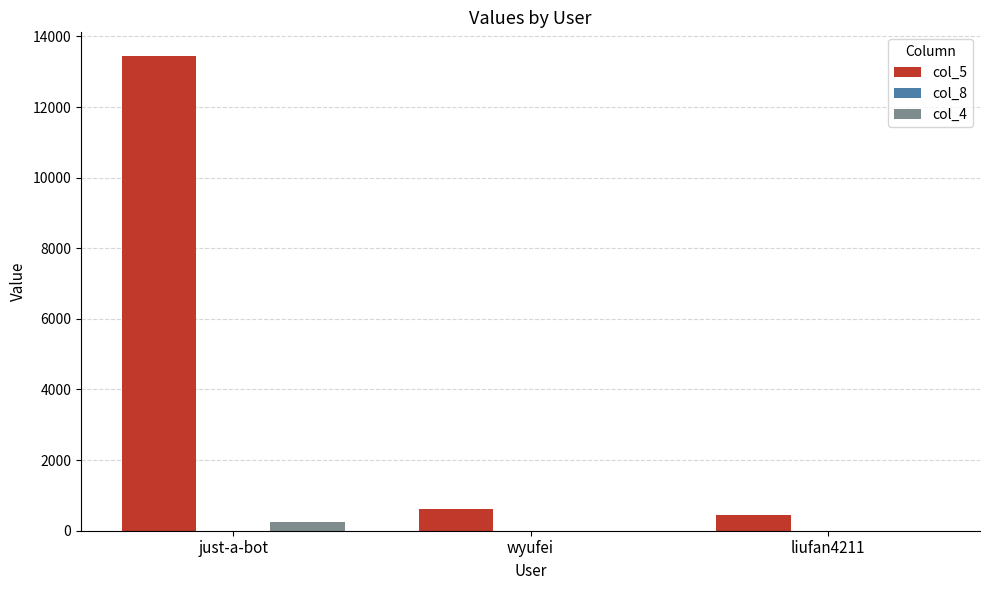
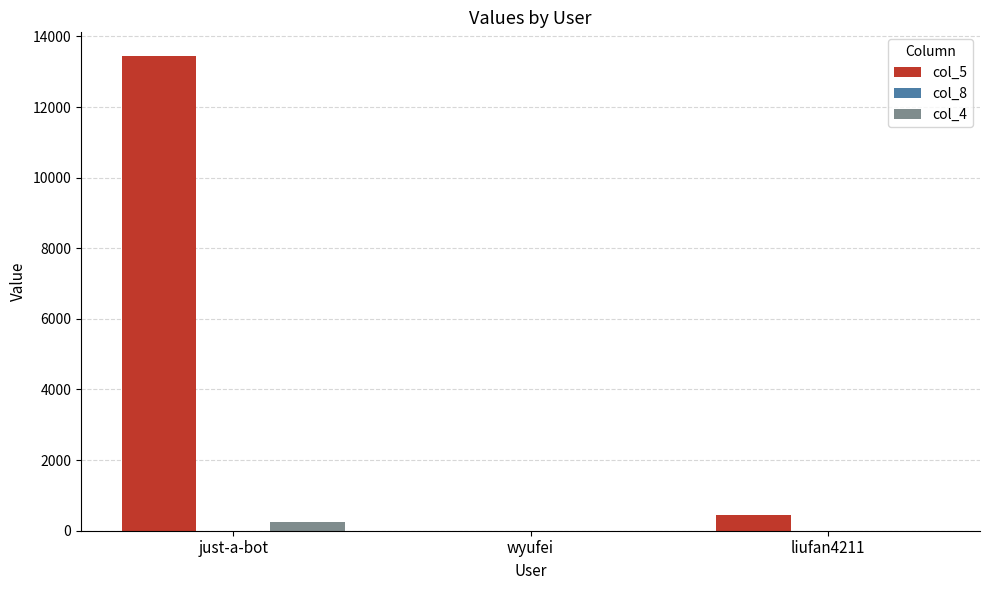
  {
    "col_5": {
      "just-a-bot": 13400,
-     "wyufei": 600,
+     "wyufei": 0,
      "liufan4211": 500
    }
  }
